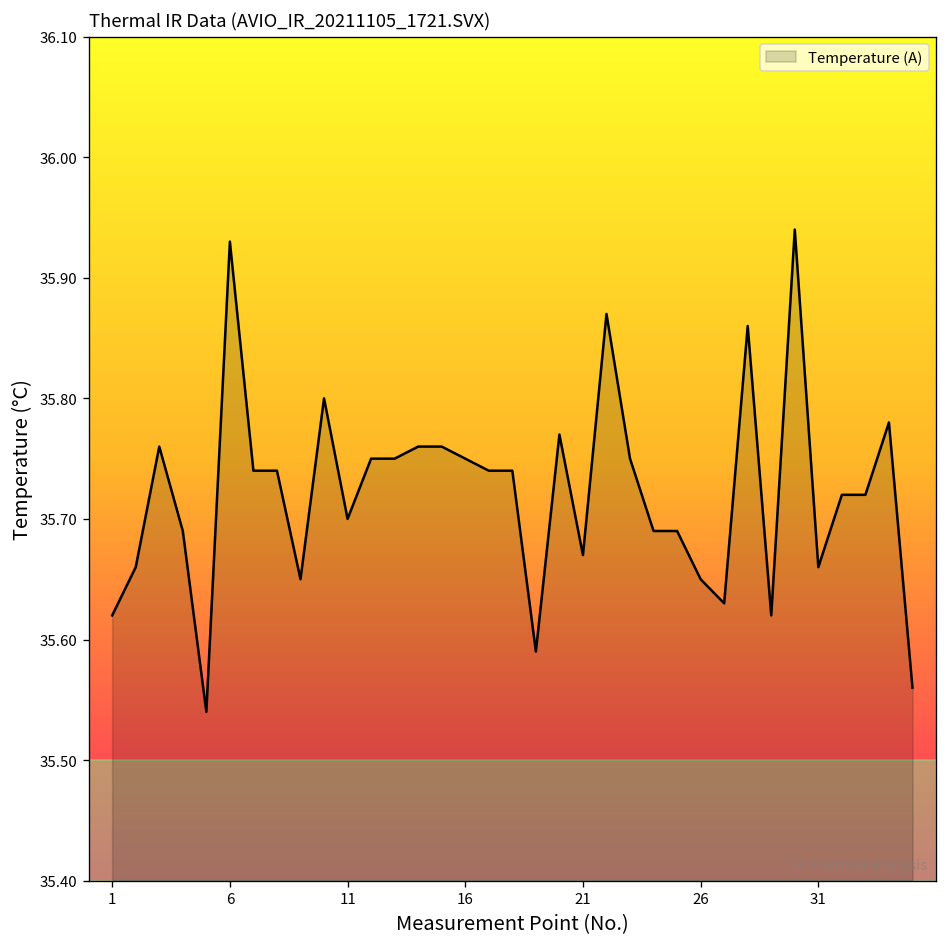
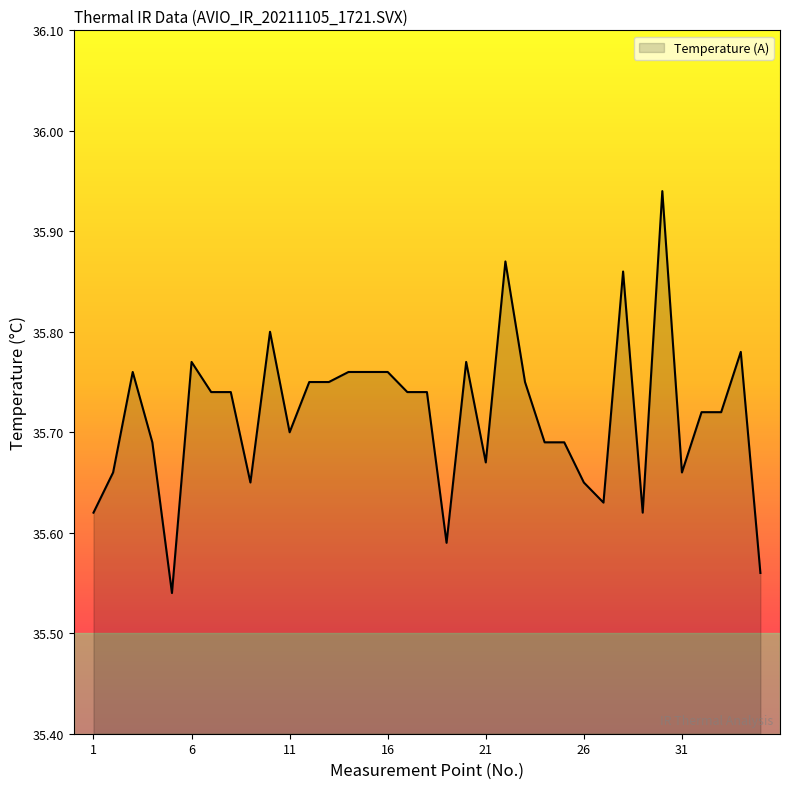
  {
    "1": 35.62,
-   "6": 35.93,
+   "6": 35.77,
    "11": 35.70,
-   "16": 35.75,
+   "16": 35.76,
    "21": 35.67,
    "26": 35.65,
    "31": 35.66
  }
